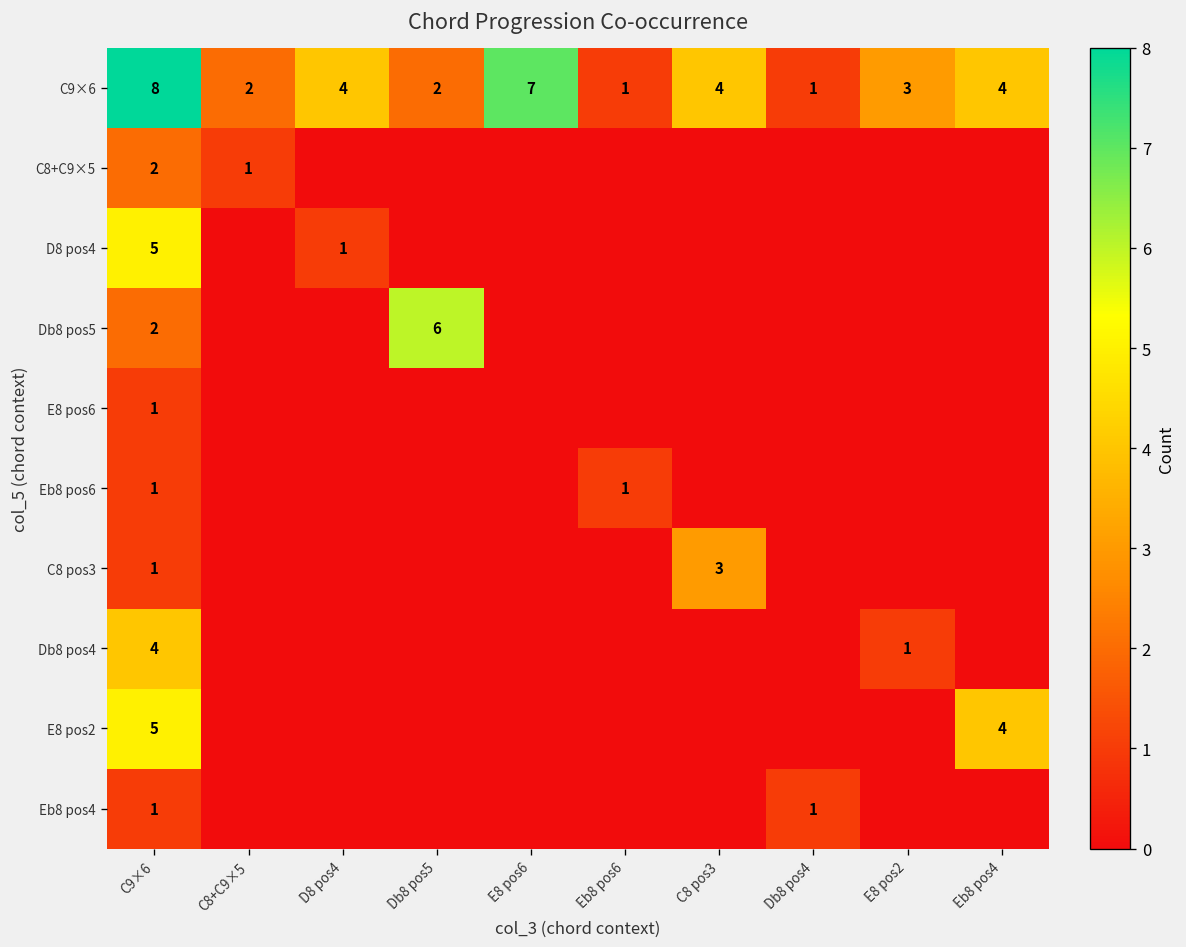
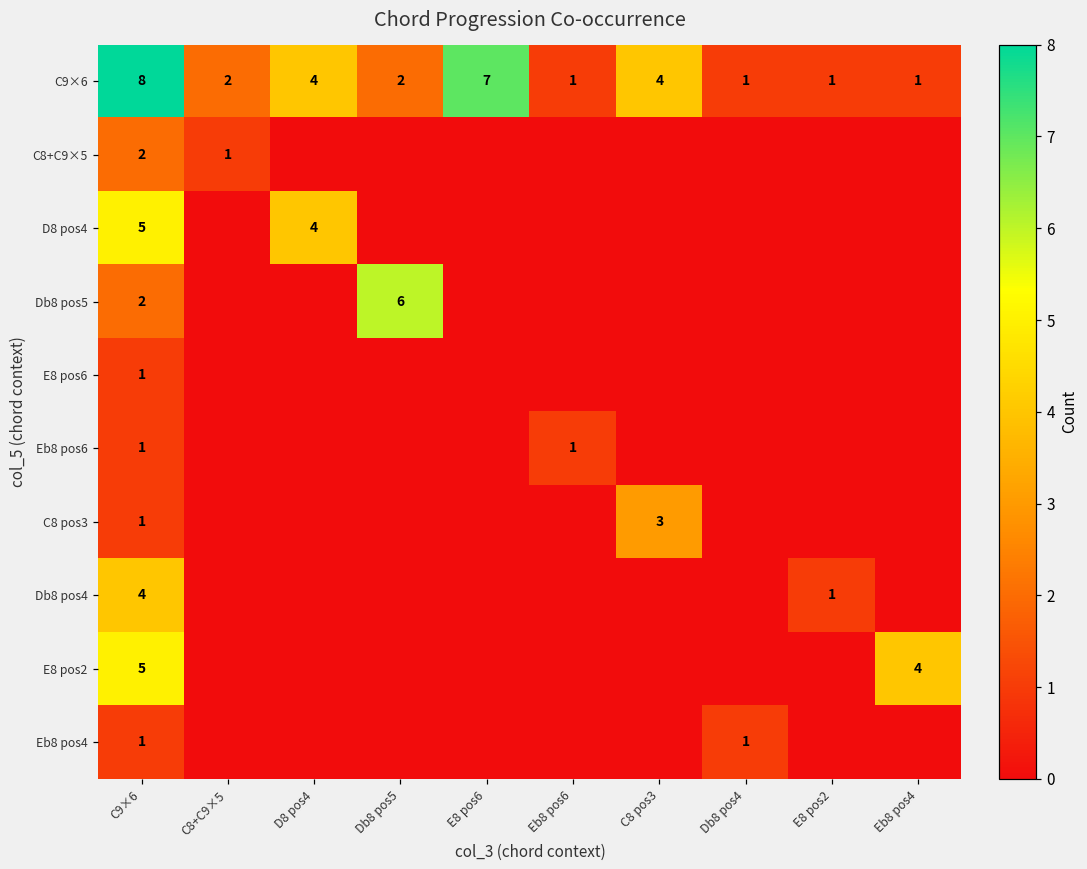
  {
    "C9×6": {
      "C9×6": 8,
      "C8+C9×5": 2,
      "D8 pos4": 4,
      "Db8 pos5": 2,
      "E8 pos6": 7,
      "Eb8 pos6": 1,
      "C8 pos3": 4,
      "Db8 pos4": 1,
-     "E8 pos2": 3,
-     "Eb8 pos4": 4
+     "E8 pos2": 1,
+     "Eb8 pos4": 1
    },
    "C8+C9×5": {
      "C9×6": 2,
      "C8+C9×5": 1
    },
    "D8 pos4": {
      "C9×6": 5,
-     "D8 pos4": 1
+     "D8 pos4": 4
    },
    "Db8 pos5": {
      "C9×6": 2,
      "Db8 pos5": 6
    },
    "E8 pos6": {
      "C9×6": 1
    },
    "Eb8 pos6": {
      "C9×6": 1,
      "Eb8 pos6": 1
    },
    "C8 pos3": {
      "C9×6": 1,
      "C8 pos3": 3
    },
    "Db8 pos4": {
      "C9×6": 4,
      "E8 pos2": 1
    },
    "E8 pos2": {
      "C9×6": 5,
      "Eb8 pos4": 4
    },
    "Eb8 pos4": {
      "C9×6": 1,
      "Db8 pos4": 1
    }
  }
